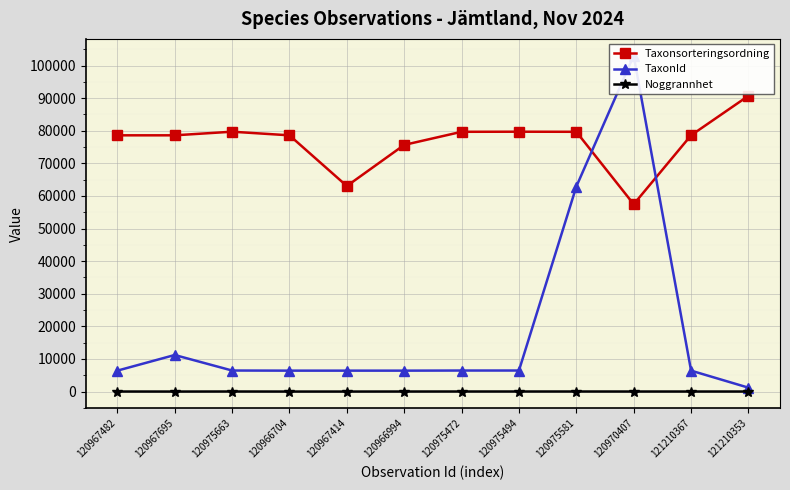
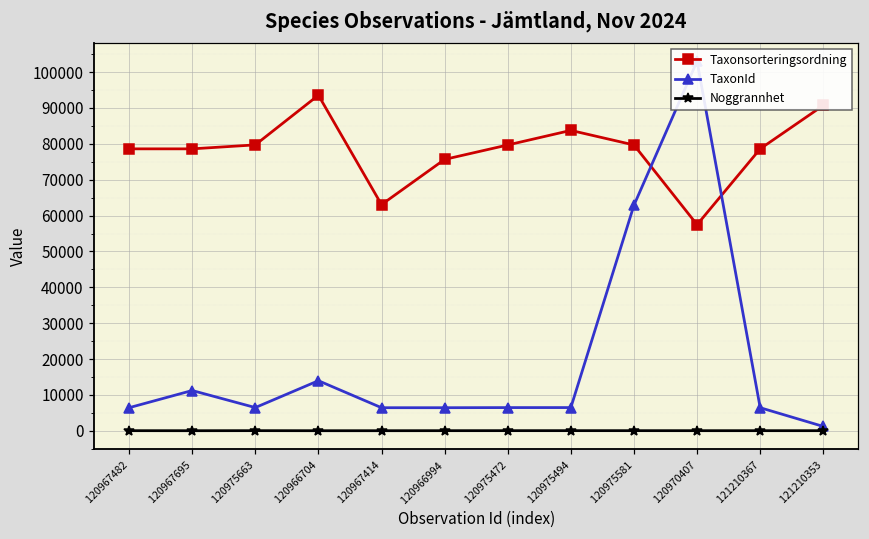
  {
    "Taxonsorteringsordning": {
      "120967482": 79000,
      "120967695": 79000,
      "120975663": 80000,
-     "120966704": 79000,
+     "120966704": 94000,
      "120967414": 63000,
      "120966994": 76000,
      "120975472": 80000,
-     "120975494": 80000,
+     "120975494": 84000,
      "120975581": 80000,
      "120970407": 57000,
      "121210367": 79000,
      "121210353": 91000
    },
    "TaxonId": {
      "120967482": 6000,
      "120967695": 11000,
      "120975663": 6000,
-     "120966704": 6000,
+     "120966704": 14000,
      "120967414": 6000,
      "120966994": 6000,
      "120975472": 6000,
      "120975494": 6000,
      "120975581": 63000,
      "121210367": 6000,
      "121210353": 1000
    },
    "Noggrannhet": {
      "120967482": 0,
      "120967695": 0,
      "120975663": 0,
      "120966704": 0,
      "120967414": 0,
      "120966994": 0,
      "120975472": 0,
      "120975494": 0,
      "120975581": 0,
      "120970407": 0,
      "121210367": 0,
      "121210353": 0
    }
  }
